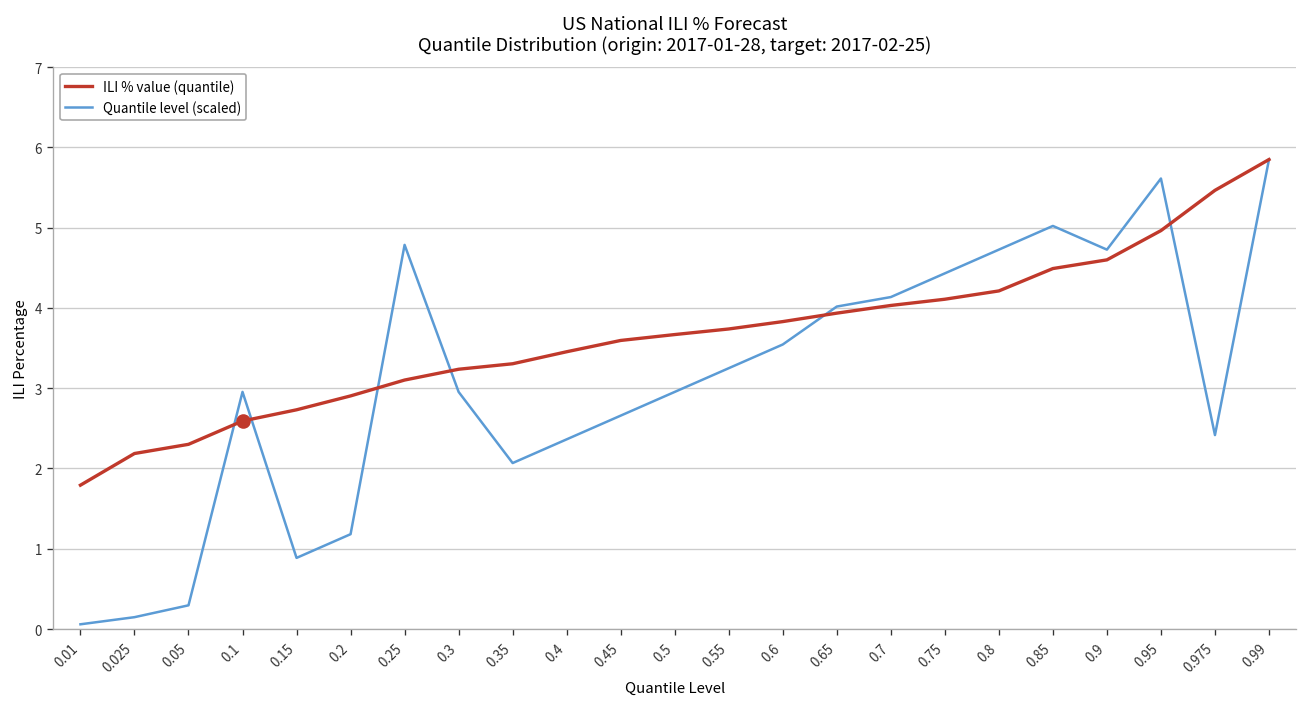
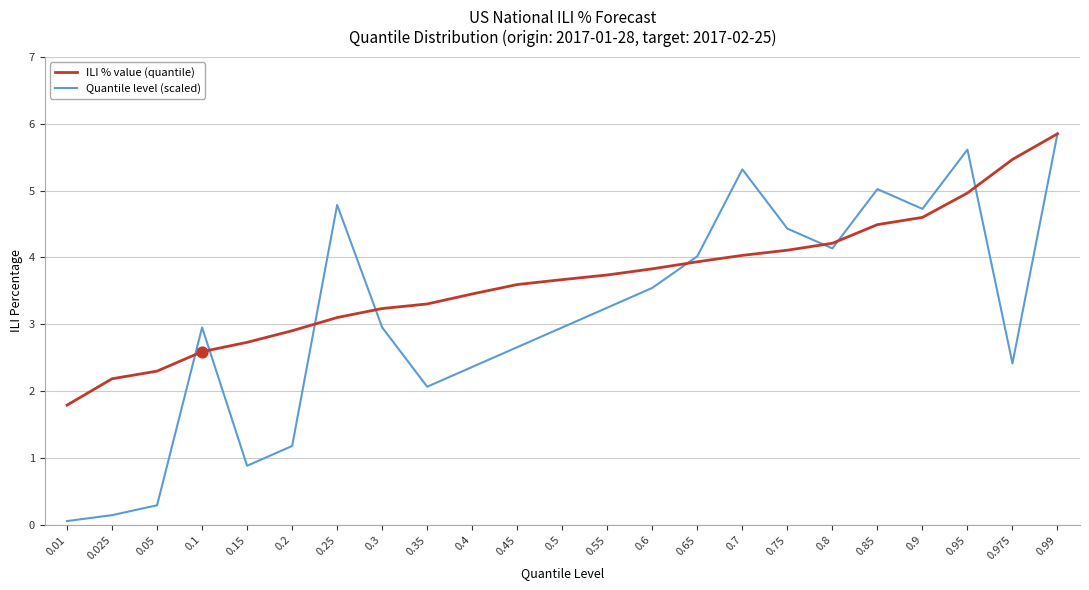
  {
    "Quantile level (scaled)": {
      "0.01": 0.1,
      "0.025": 0.1,
      "0.05": 0.3,
      "0.1": 3.0,
      "0.15": 0.9,
      "0.2": 1.2,
      "0.25": 4.8,
      "0.3": 3.0,
      "0.35": 2.1,
      "0.4": 2.4,
      "0.45": 2.7,
      "0.5": 3.0,
      "0.55": 3.2,
      "0.6": 3.5,
      "0.65": 4.0,
-     "0.7": 4.1,
+     "0.7": 5.3,
      "0.75": 4.4,
-     "0.8": 4.7,
+     "0.8": 4.1,
      "0.85": 5.0,
      "0.9": 4.7,
      "0.95": 5.6,
      "0.975": 2.4
    }
  }
